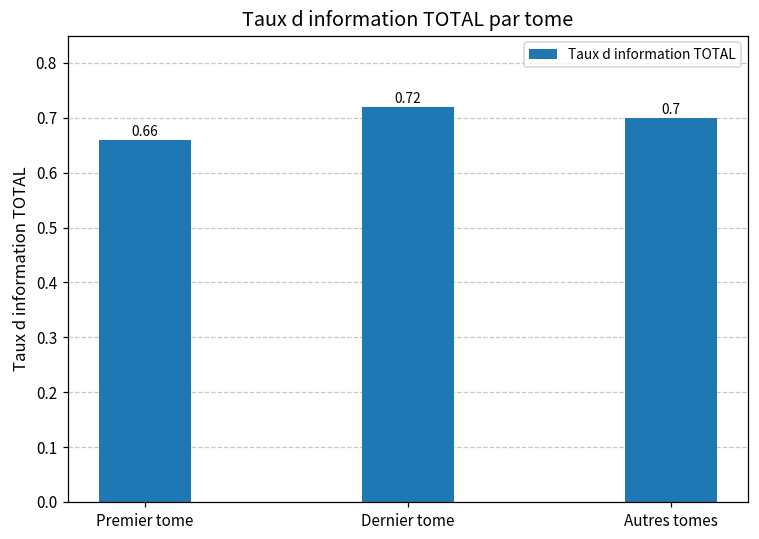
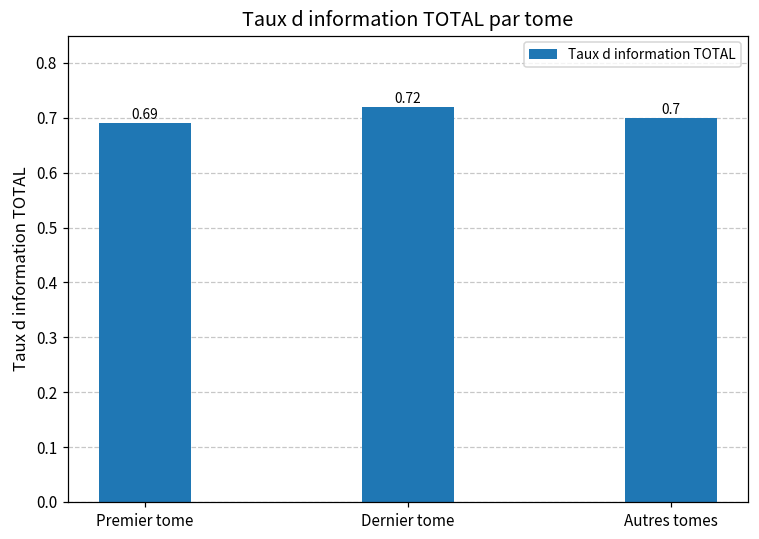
  {
-   "Premier tome": 0.66,
+   "Premier tome": 0.69,
    "Dernier tome": 0.72,
    "Autres tomes": 0.7
  }
